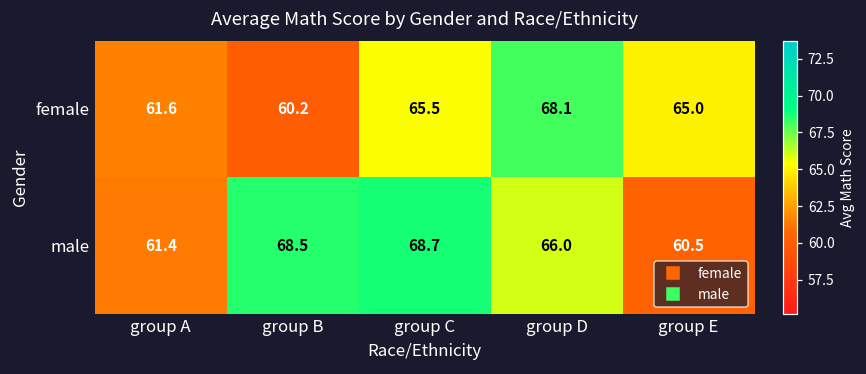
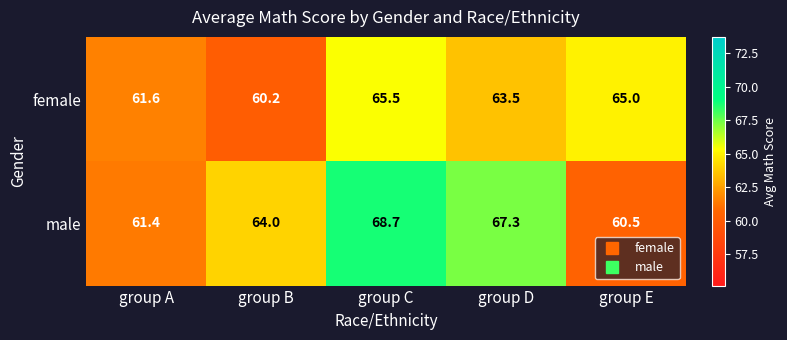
  {
    "female": {
      "group A": 61.6,
      "group B": 60.2,
      "group C": 65.5,
-     "group D": 68.1,
+     "group D": 63.5,
      "group E": 65.0
    },
    "male": {
      "group A": 61.4,
-     "group B": 68.5,
+     "group B": 64.0,
      "group C": 68.7,
-     "group D": 66.0,
+     "group D": 67.3,
      "group E": 60.5
    }
  }
